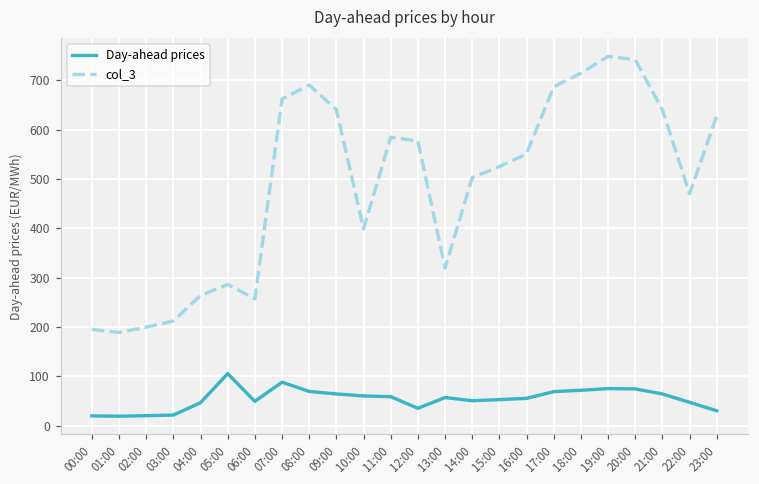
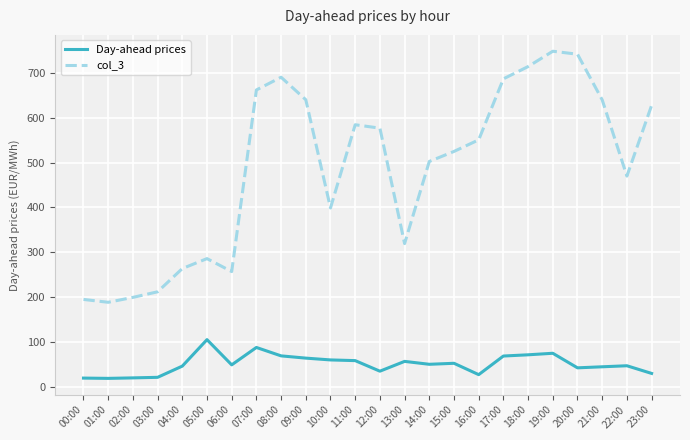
  {
    "Day-ahead prices": {
      "00:00": 20,
      "01:00": 20,
      "02:00": 20,
      "03:00": 20,
      "04:00": 50,
      "05:00": 110,
      "06:00": 50,
      "07:00": 90,
      "08:00": 70,
      "09:00": 60,
      "10:00": 60,
      "11:00": 60,
      "12:00": 30,
      "13:00": 60,
      "14:00": 50,
      "15:00": 50,
-     "16:00": 60,
+     "16:00": 30,
      "17:00": 70,
      "18:00": 70,
      "19:00": 70,
-     "20:00": 70,
-     "21:00": 60,
+     "20:00": 40,
+     "21:00": 40,
      "22:00": 50,
      "23:00": 30
    },
    "col_3": {
      "00:00": 190,
      "01:00": 190,
      "02:00": 200,
      "03:00": 210,
      "04:00": 260,
      "05:00": 290,
      "06:00": 260,
      "07:00": 660,
      "08:00": 690,
      "09:00": 640,
      "10:00": 400,
      "11:00": 580,
      "12:00": 580,
      "13:00": 320,
      "14:00": 500,
      "15:00": 520,
      "16:00": 550,
      "17:00": 690,
      "18:00": 710,
      "19:00": 750,
      "20:00": 740,
      "21:00": 640,
      "22:00": 470,
      "23:00": 630
    }
  }
